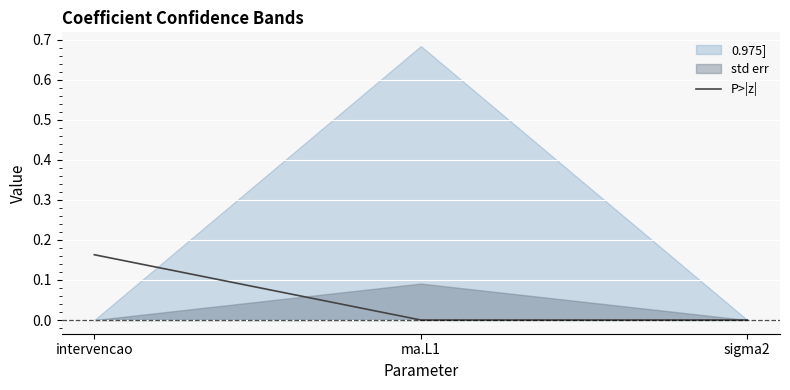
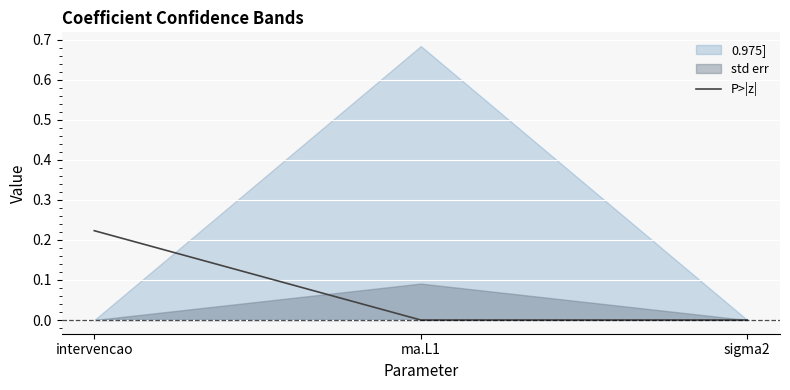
  {
    "P>|z|": {
-     "intervencao": 0.16,
+     "intervencao": 0.22,
      "ma.L1": 0.00
    }
  }
